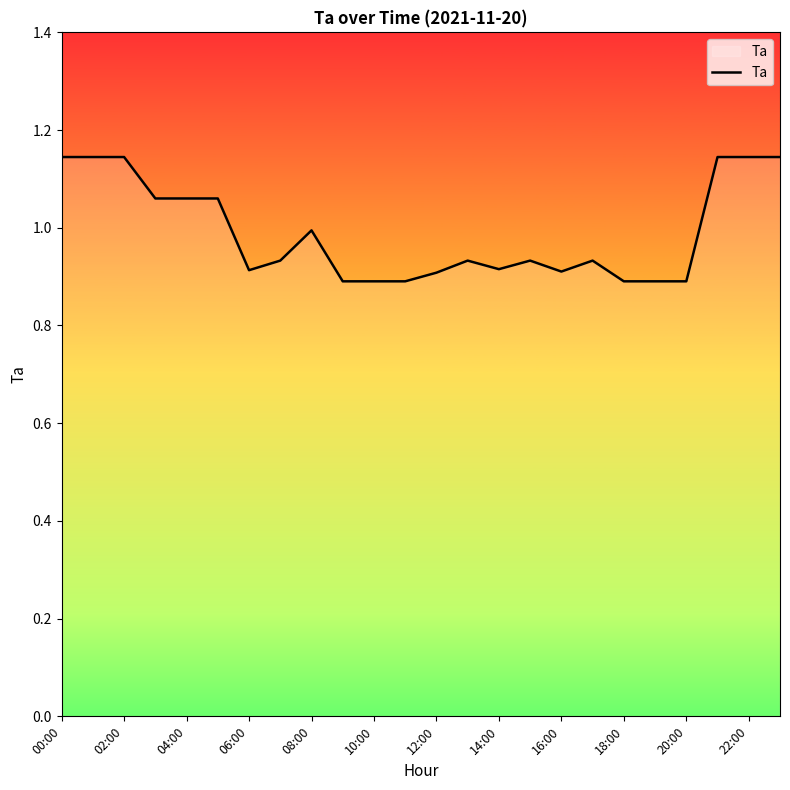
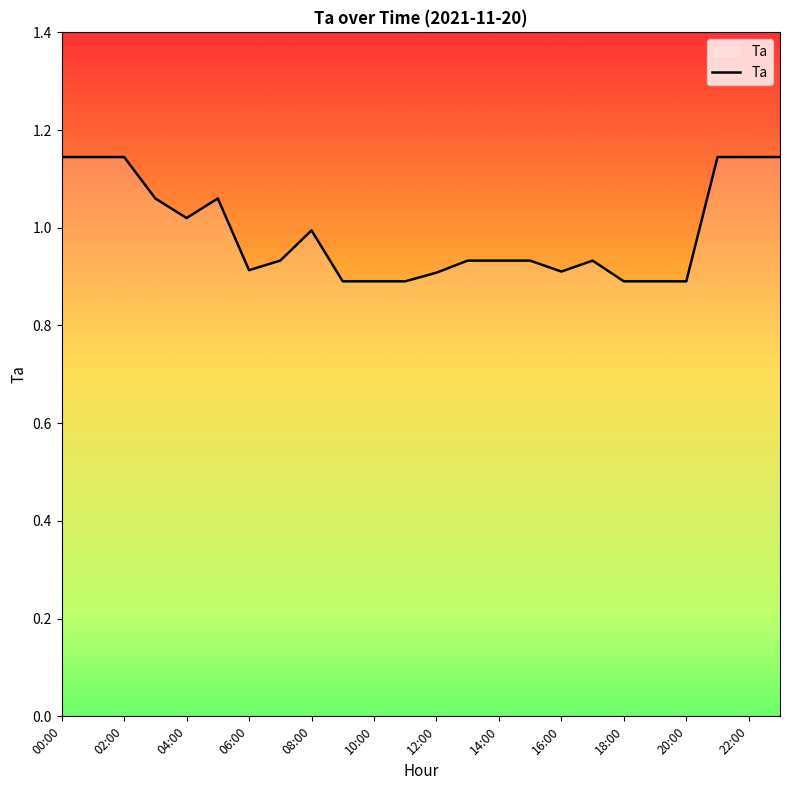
  {
    "00:00": 1.14,
    "02:00": 1.14,
-   "04:00": 1.06,
+   "04:00": 1.02,
    "06:00": 0.91,
    "08:00": 0.99,
    "10:00": 0.89,
    "12:00": 0.91,
-   "14:00": 0.92,
+   "14:00": 0.93,
    "16:00": 0.91,
    "18:00": 0.89,
    "20:00": 0.89,
    "22:00": 1.14
  }
